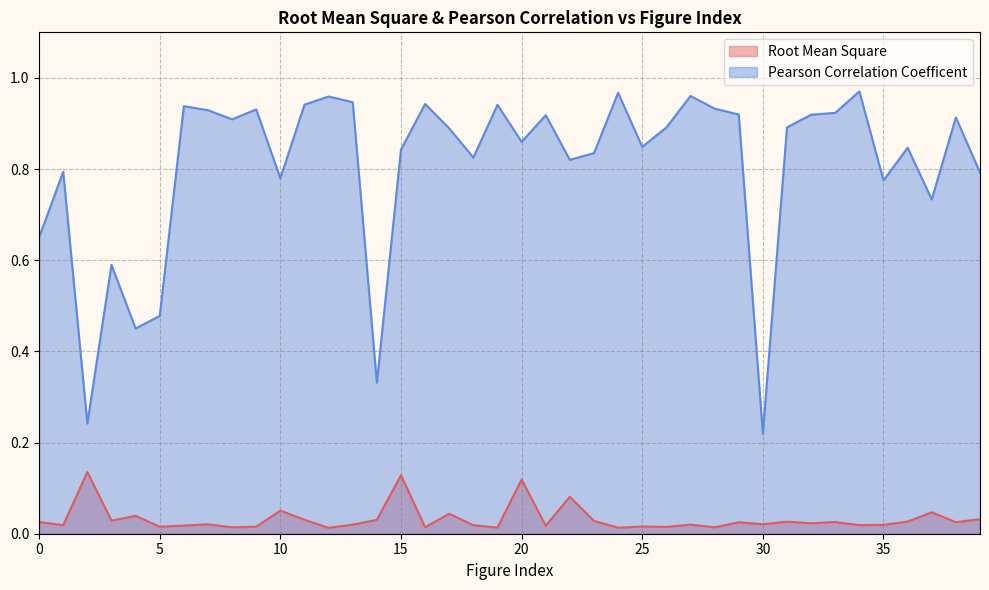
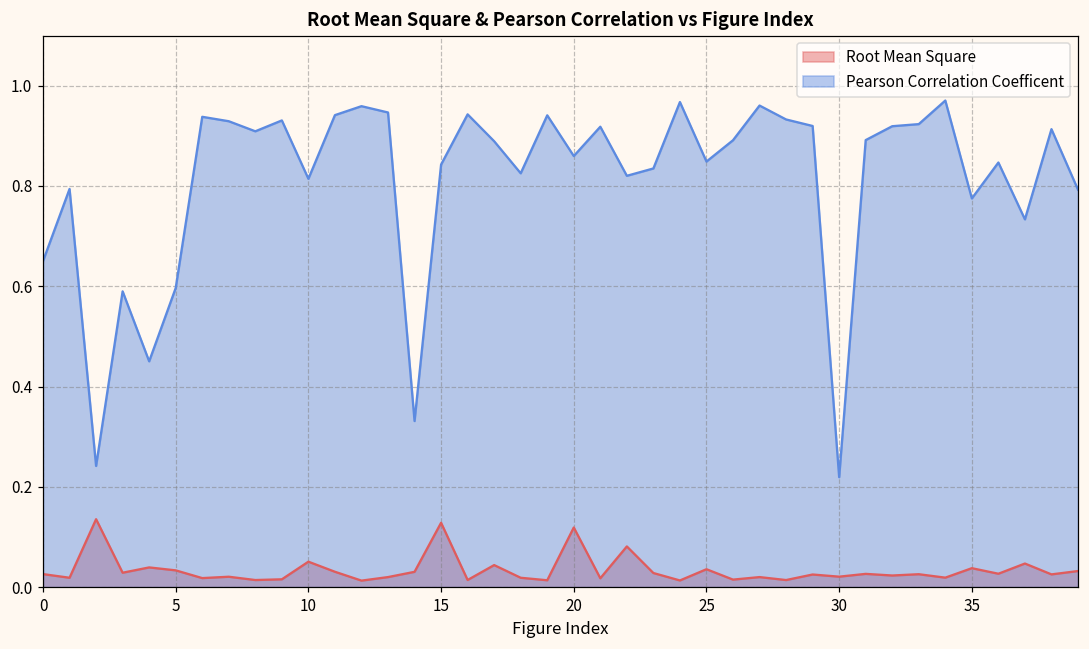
  {
    "Root Mean Square": {
      "0": 0.03,
-     "5": 0.02,
+     "5": 0.03,
      "10": 0.05,
      "15": 0.13,
      "20": 0.12,
-     "25": 0.02,
+     "25": 0.04,
      "30": 0.02,
-     "35": 0.02
+     "35": 0.04
    },
    "Pearson Correlation Coefficent": {
      "0": 0.65,
-     "5": 0.48,
-     "10": 0.78,
+     "5": 0.60,
+     "10": 0.81,
      "15": 0.84,
      "20": 0.86,
      "25": 0.85,
      "30": 0.22,
      "35": 0.78
    }
  }
